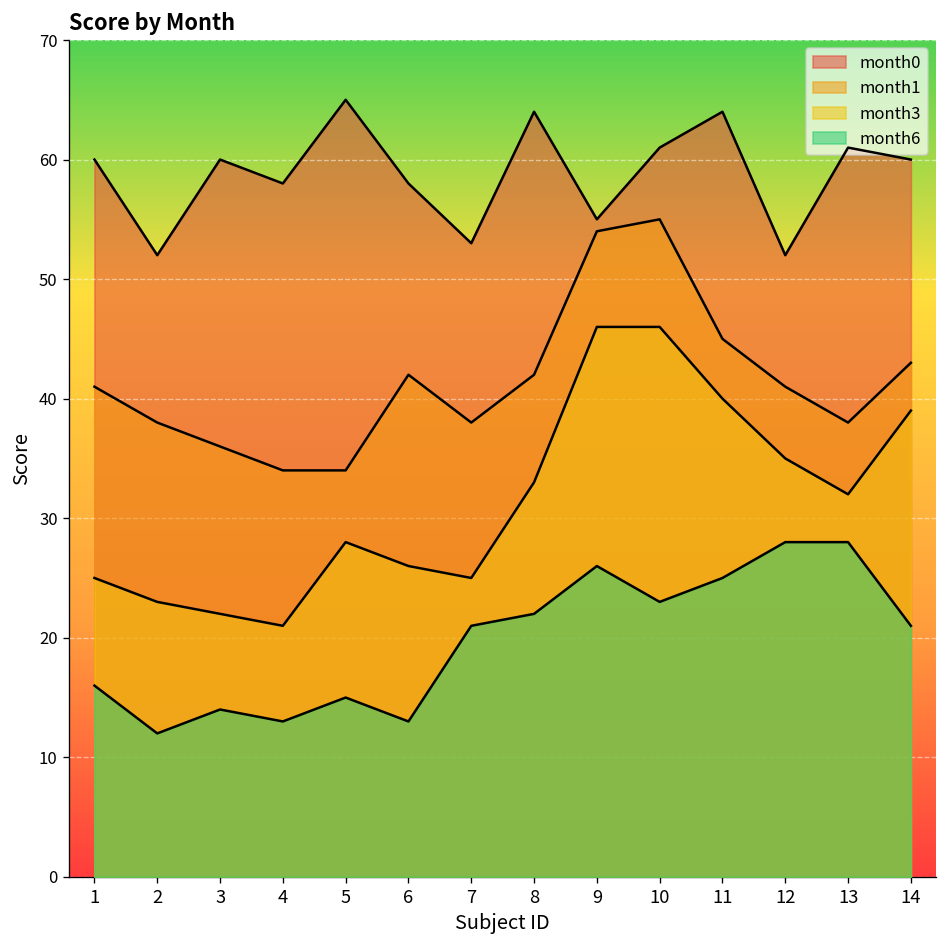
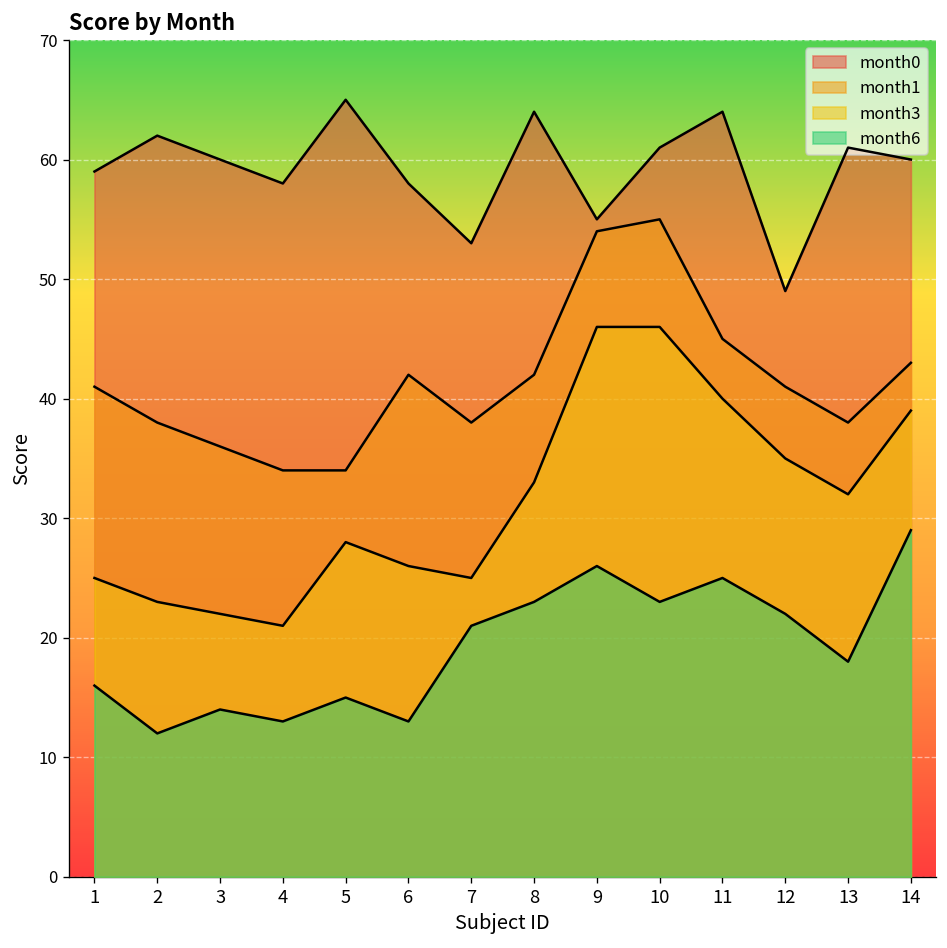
  {
    "month0": {
-     "1": 60,
-     "2": 52,
+     "1": 59,
+     "2": 62,
      "3": 60,
      "4": 58,
      "5": 65,
      "6": 58,
      "7": 53,
      "8": 64,
      "9": 55,
      "10": 61,
      "11": 64,
-     "12": 52,
+     "12": 49,
      "14": 60
    },
    "month6": {
      "1": 16,
      "2": 12,
      "3": 14,
      "4": 13,
      "5": 15,
      "6": 13,
      "7": 21,
-     "8": 22,
+     "8": 23,
      "9": 26,
      "10": 23,
      "11": 25,
-     "12": 28,
-     "13": 28,
-     "14": 21
+     "12": 22,
+     "13": 18,
+     "14": 29
    }
  }
